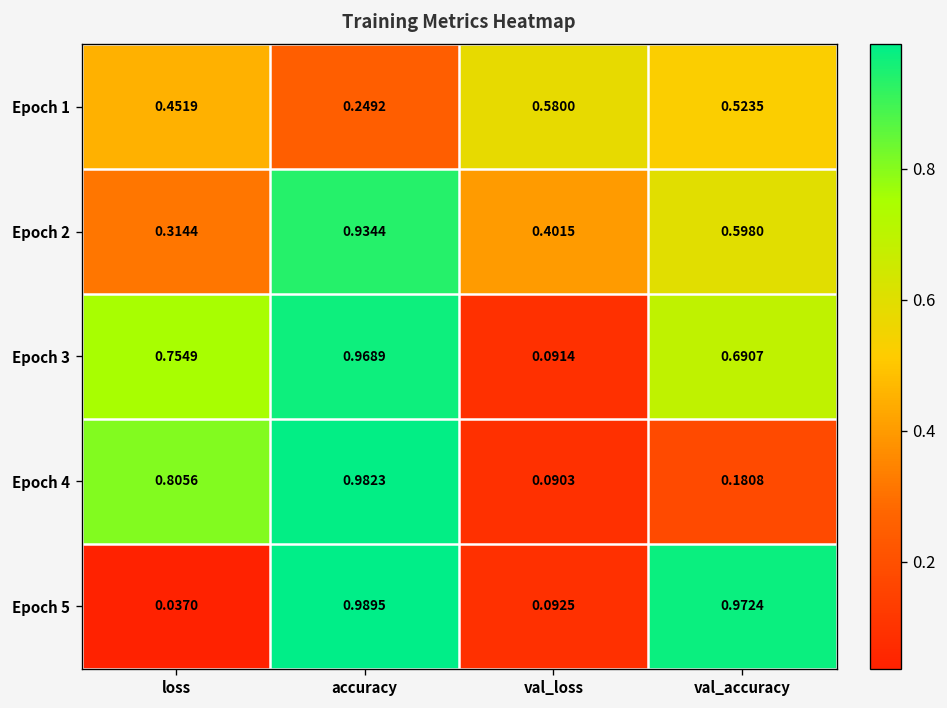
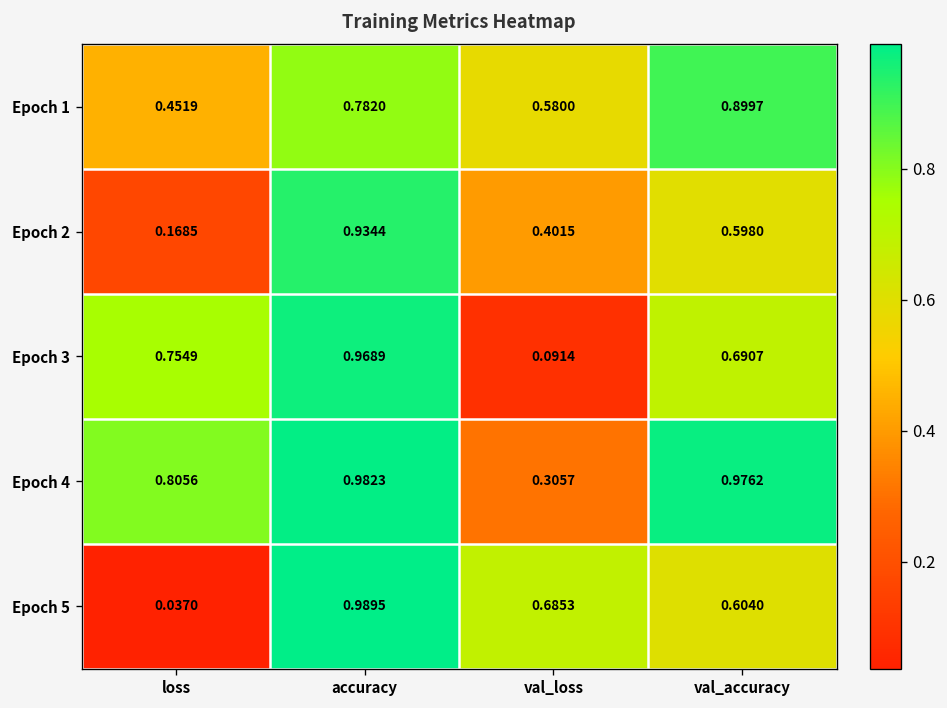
  {
    "Epoch 1": {
      "loss": 0.4519,
-     "accuracy": 0.2492,
+     "accuracy": 0.7820,
      "val_loss": 0.5800,
-     "val_accuracy": 0.5235
+     "val_accuracy": 0.8997
    },
    "Epoch 2": {
-     "loss": 0.3144,
+     "loss": 0.1685,
      "accuracy": 0.9344,
      "val_loss": 0.4015,
      "val_accuracy": 0.5980
    },
    "Epoch 3": {
      "loss": 0.7549,
      "accuracy": 0.9689,
      "val_loss": 0.0914,
      "val_accuracy": 0.6907
    },
    "Epoch 4": {
      "loss": 0.8056,
      "accuracy": 0.9823,
-     "val_loss": 0.0903,
-     "val_accuracy": 0.1808
+     "val_loss": 0.3057,
+     "val_accuracy": 0.9762
    },
    "Epoch 5": {
      "loss": 0.0370,
      "accuracy": 0.9895,
-     "val_loss": 0.0925,
-     "val_accuracy": 0.9724
+     "val_loss": 0.6853,
+     "val_accuracy": 0.6040
    }
  }
